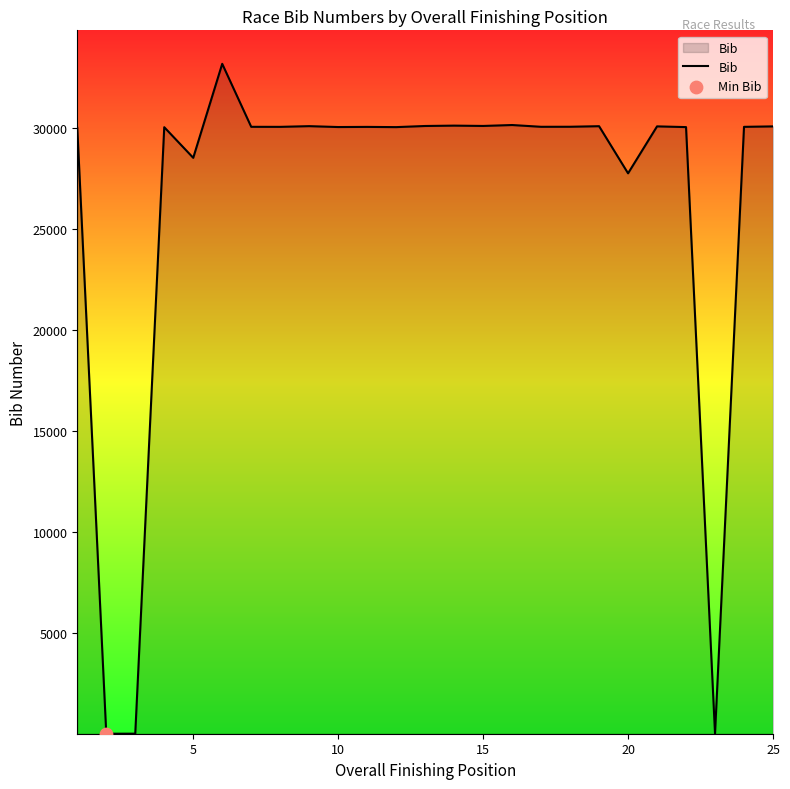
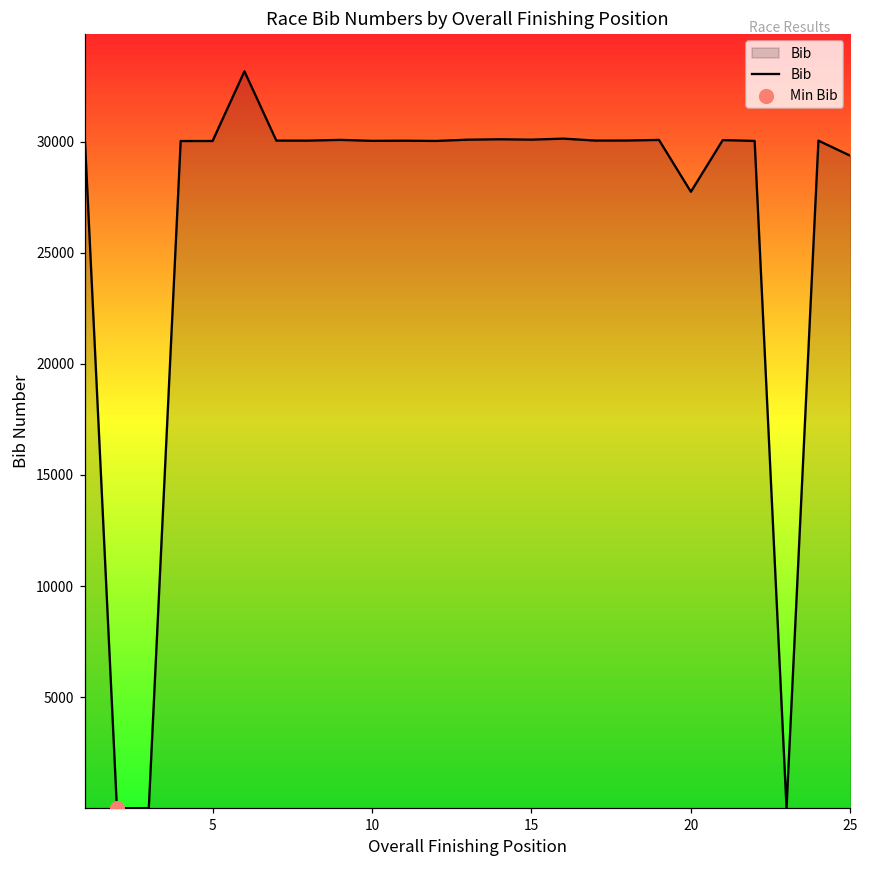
  {
    "Bib": {
-     "5": 28500,
+     "5": 30000,
      "10": 30000,
      "15": 30100,
      "20": 27800,
-     "25": 30100
+     "25": 29400
    }
  }
